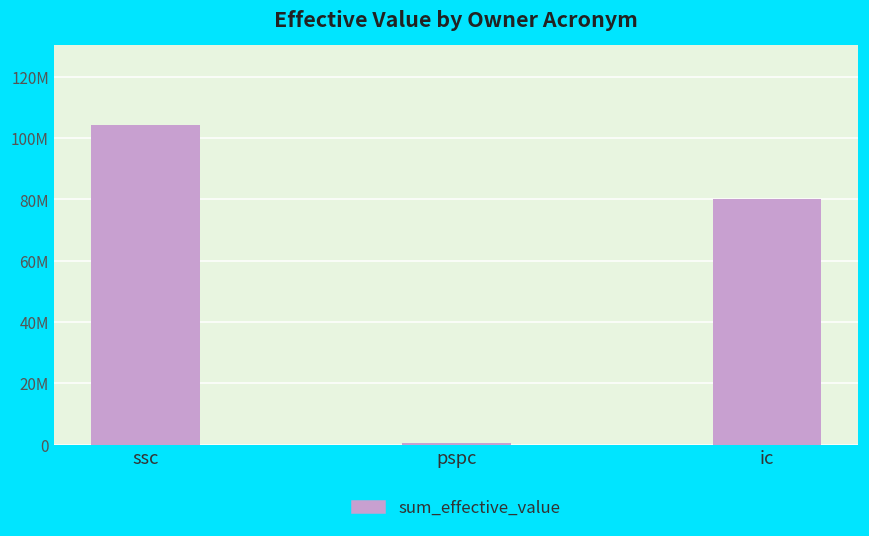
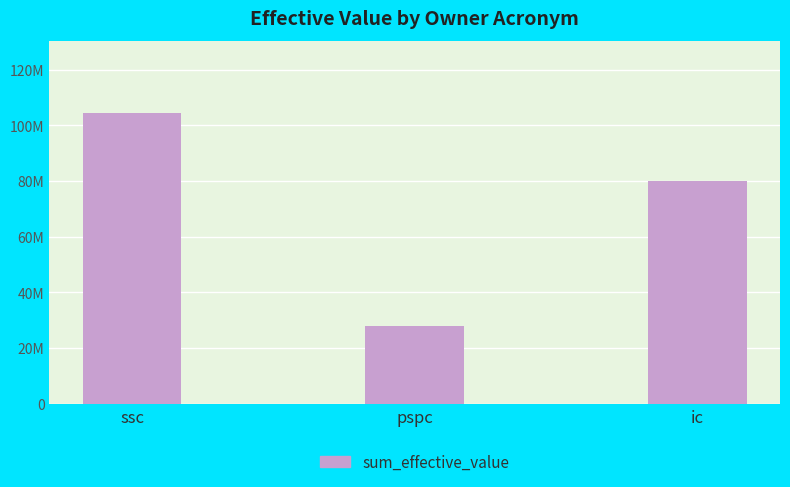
  {
    "ssc": 104000000,
-   "pspc": 1000000,
+   "pspc": 28000000,
    "ic": 80000000
  }
